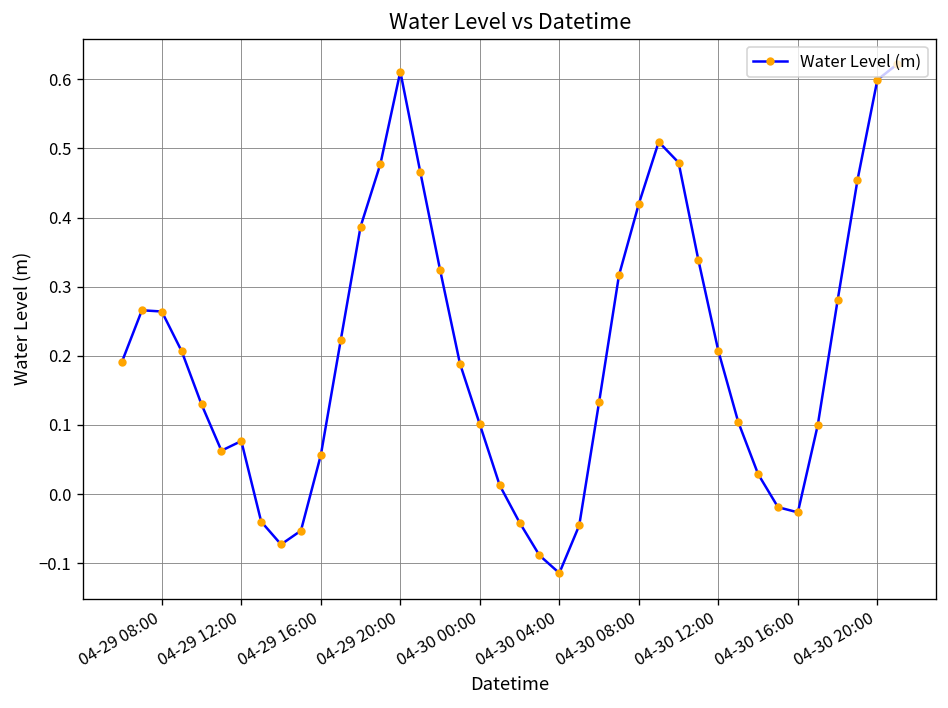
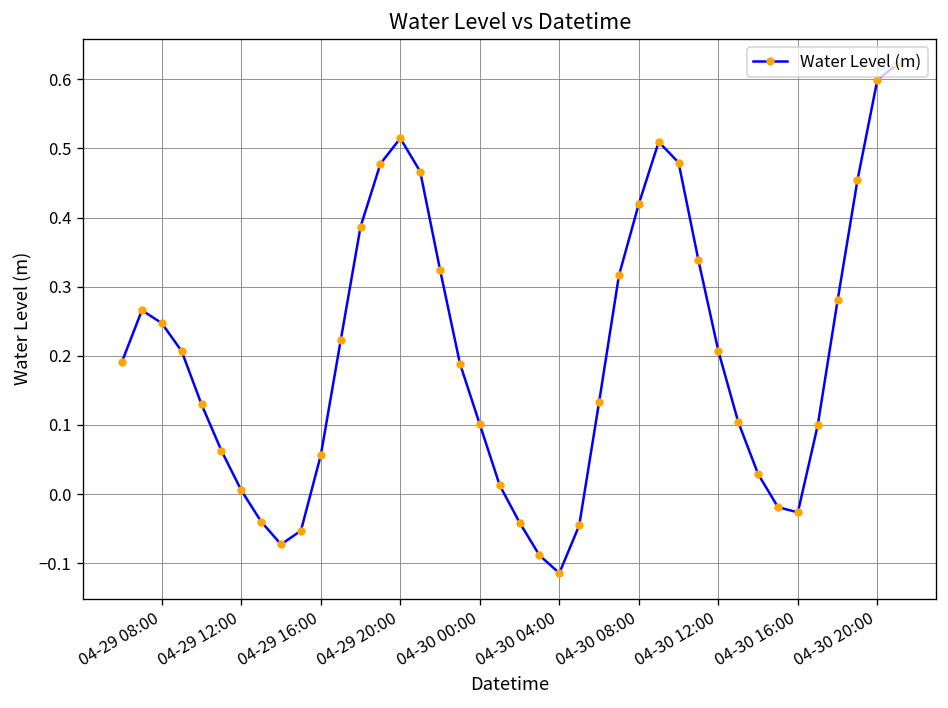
  {
-   "04-29 08:00": 0.26,
-   "04-29 12:00": 0.08,
+   "04-29 08:00": 0.25,
+   "04-29 12:00": 0.01,
    "04-29 16:00": 0.06,
-   "04-29 20:00": 0.61,
+   "04-29 20:00": 0.51,
    "04-30 00:00": 0.10,
    "04-30 04:00": -0.11,
    "04-30 08:00": 0.42,
    "04-30 12:00": 0.21,
    "04-30 16:00": -0.03,
    "04-30 20:00": 0.60
  }
